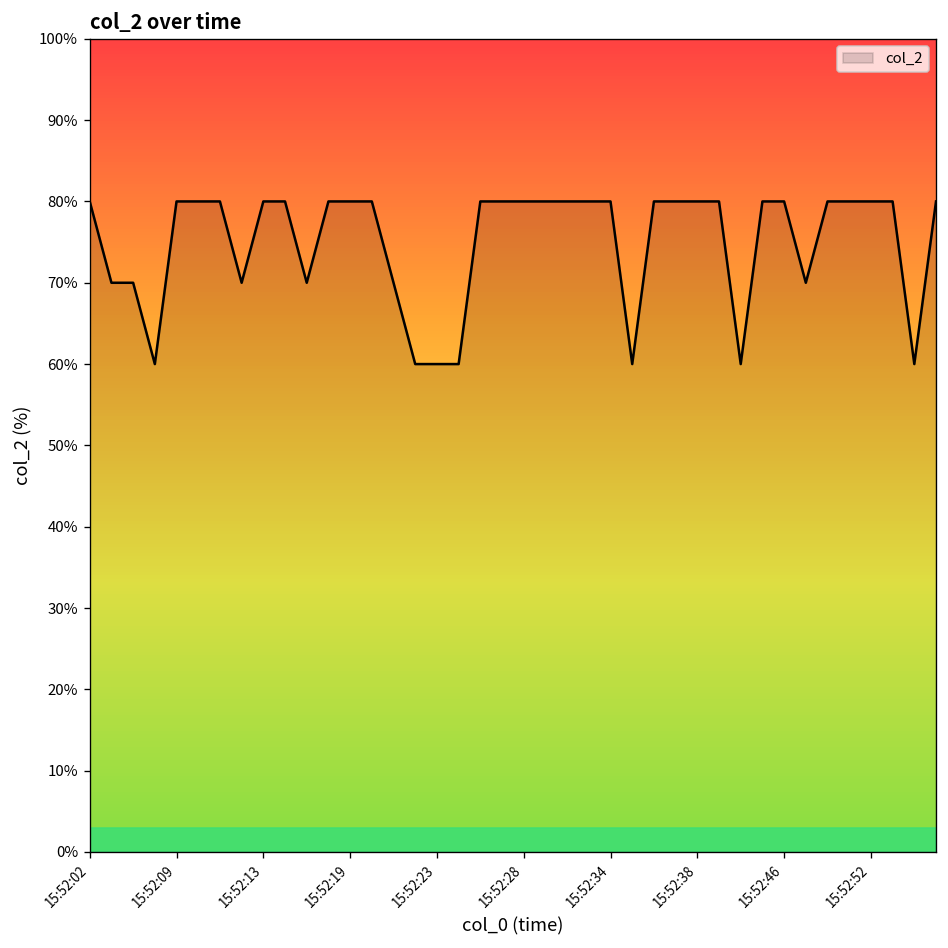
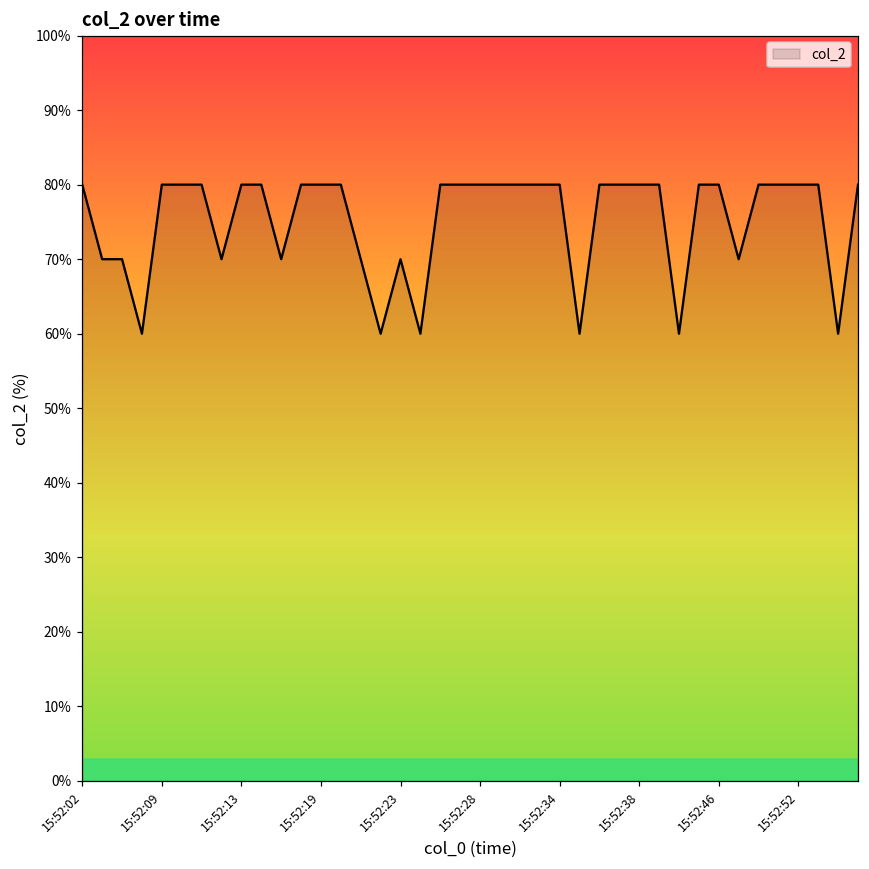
  {
    "15:52:02": "80%",
    "15:52:09": "80%",
    "15:52:13": "80%",
    "15:52:19": "80%",
-   "15:52:23": "60%",
+   "15:52:23": "70%",
    "15:52:28": "80%",
    "15:52:34": "80%",
    "15:52:38": "80%",
    "15:52:46": "80%",
    "15:52:52": "80%"
  }
